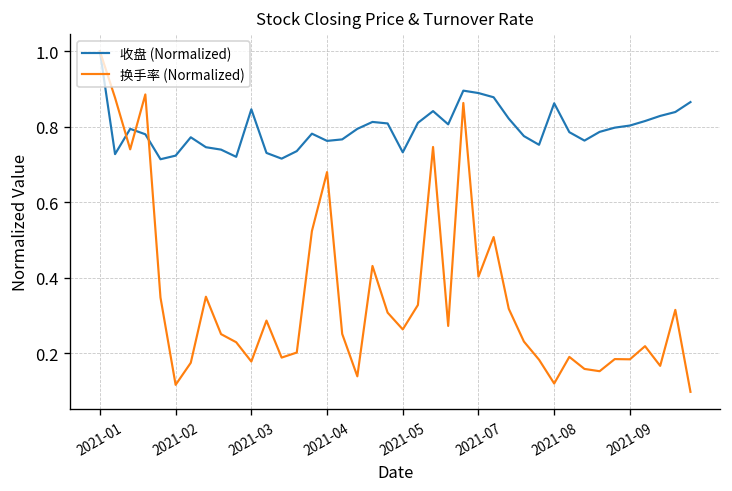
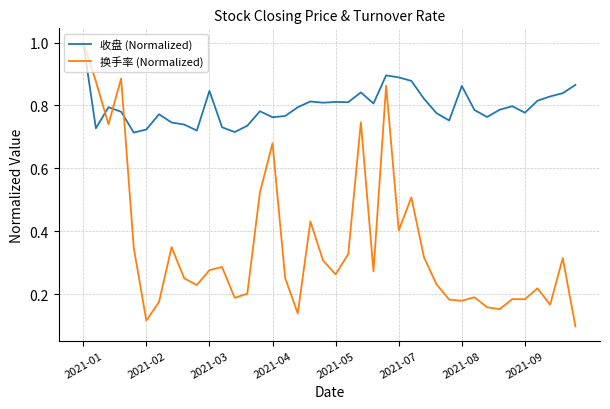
  {
    "收盘 (Normalized)": {
      "2021-02": 0.72,
      "2021-03": 0.85,
      "2021-04": 0.76,
-     "2021-05": 0.73,
+     "2021-05": 0.81,
      "2021-07": 0.89,
      "2021-08": 0.86,
-     "2021-09": 0.80
+     "2021-09": 0.78
    },
    "换手率 (Normalized)": {
      "2021-02": 0.12,
-     "2021-03": 0.18,
+     "2021-03": 0.28,
      "2021-04": 0.68,
      "2021-05": 0.26,
      "2021-07": 0.40,
-     "2021-08": 0.12,
+     "2021-08": 0.18,
      "2021-09": 0.18
    }
  }
